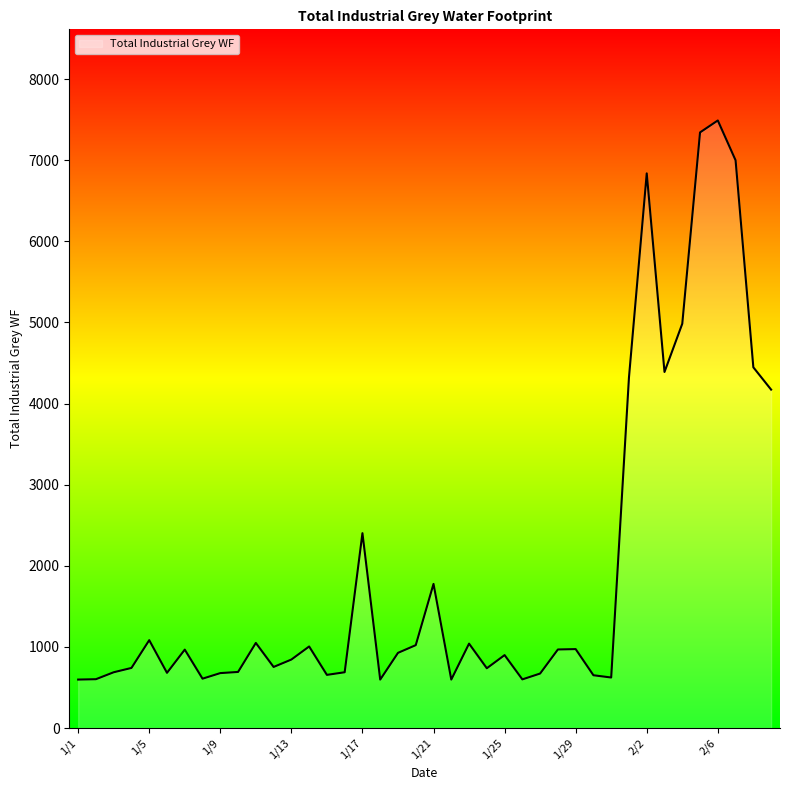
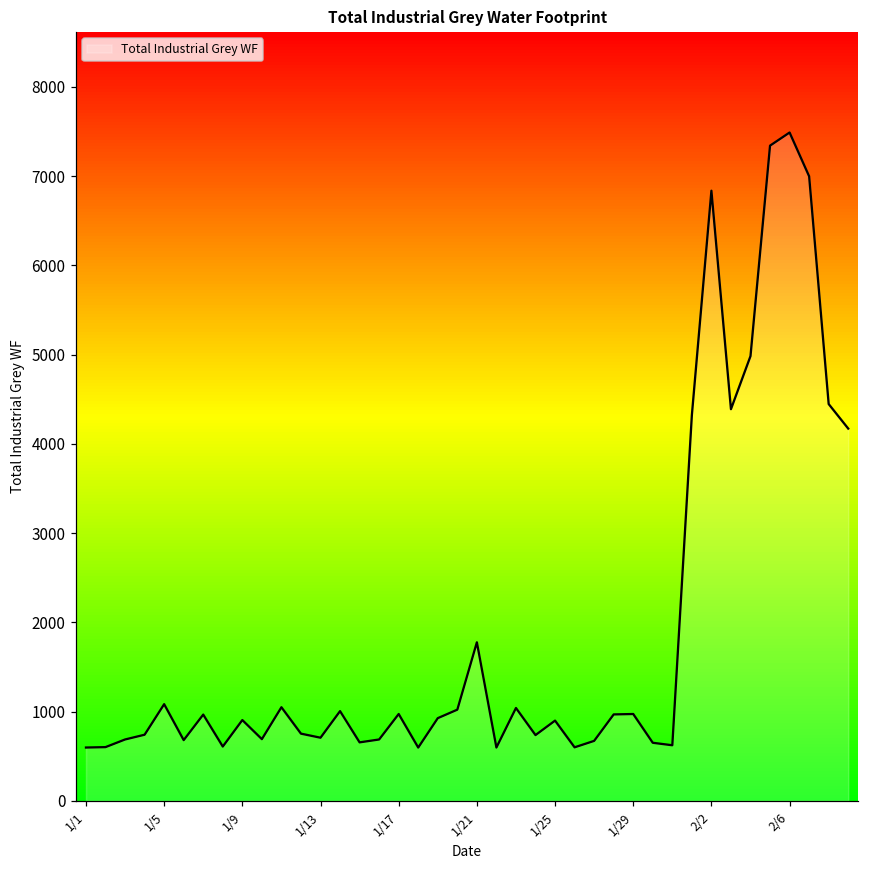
  {
    "1/1": 600,
    "1/5": 1100,
-   "1/9": 700,
-   "1/13": 800,
-   "1/17": 2400,
+   "1/9": 900,
+   "1/13": 700,
+   "1/17": 1000,
    "1/21": 1800,
    "1/25": 900,
    "1/29": 1000,
    "2/2": 6800,
    "2/6": 7500
  }
